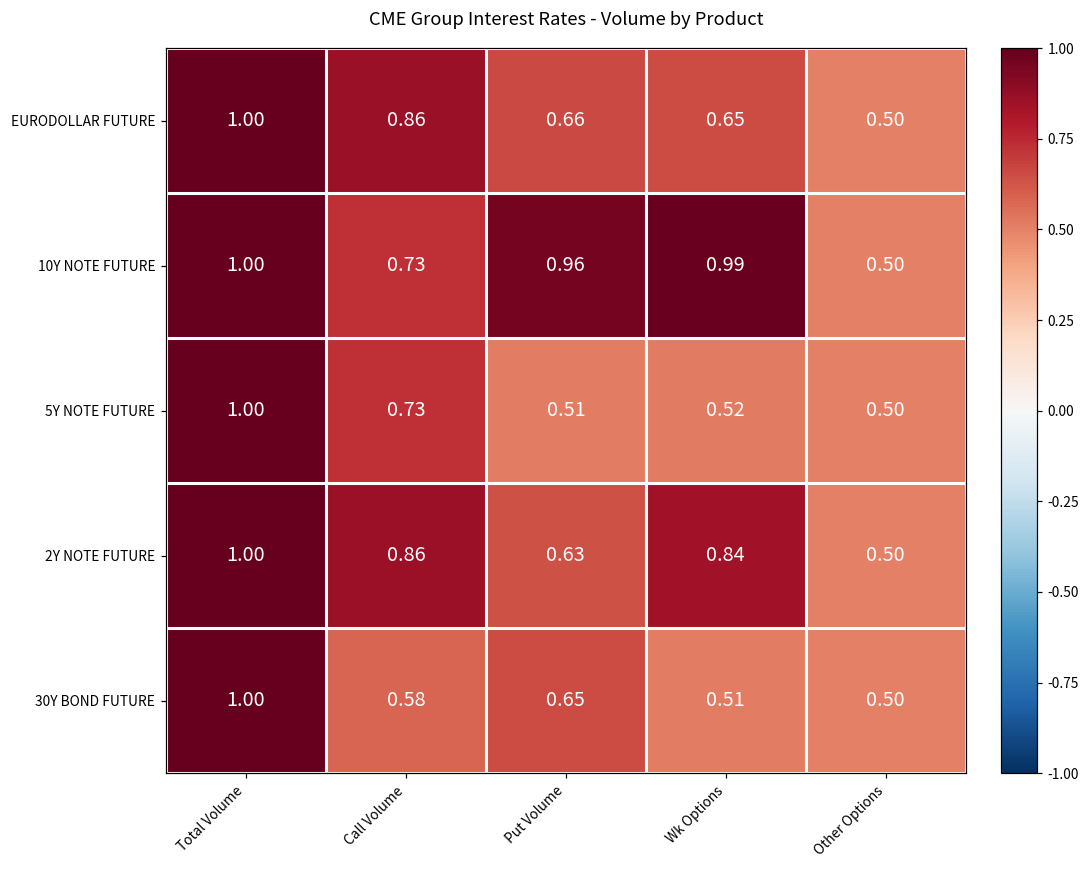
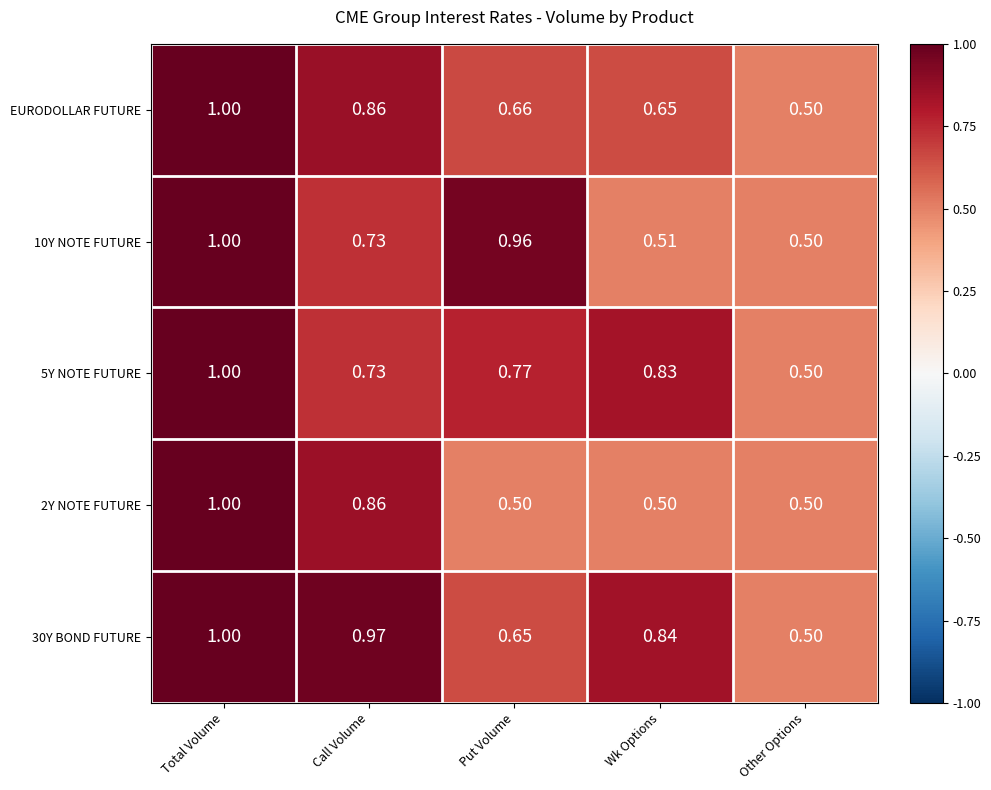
  {
    "EURODOLLAR FUTURE": {
      "Total Volume": 1.00,
      "Call Volume": 0.86,
      "Put Volume": 0.66,
      "Wk Options": 0.65,
      "Other Options": 0.50
    },
    "10Y NOTE FUTURE": {
      "Total Volume": 1.00,
      "Call Volume": 0.73,
      "Put Volume": 0.96,
-     "Wk Options": 0.99,
+     "Wk Options": 0.51,
      "Other Options": 0.50
    },
    "5Y NOTE FUTURE": {
      "Total Volume": 1.00,
      "Call Volume": 0.73,
-     "Put Volume": 0.51,
-     "Wk Options": 0.52,
+     "Put Volume": 0.77,
+     "Wk Options": 0.83,
      "Other Options": 0.50
    },
    "2Y NOTE FUTURE": {
      "Total Volume": 1.00,
      "Call Volume": 0.86,
-     "Put Volume": 0.63,
-     "Wk Options": 0.84,
+     "Put Volume": 0.50,
+     "Wk Options": 0.50,
      "Other Options": 0.50
    },
    "30Y BOND FUTURE": {
      "Total Volume": 1.00,
-     "Call Volume": 0.58,
+     "Call Volume": 0.97,
      "Put Volume": 0.65,
-     "Wk Options": 0.51,
+     "Wk Options": 0.84,
      "Other Options": 0.50
    }
  }
